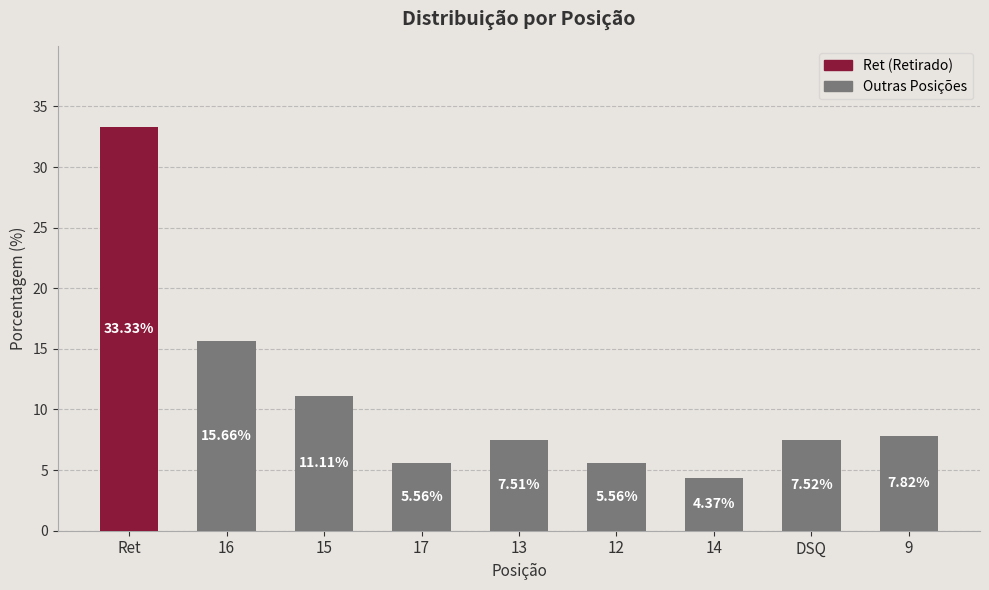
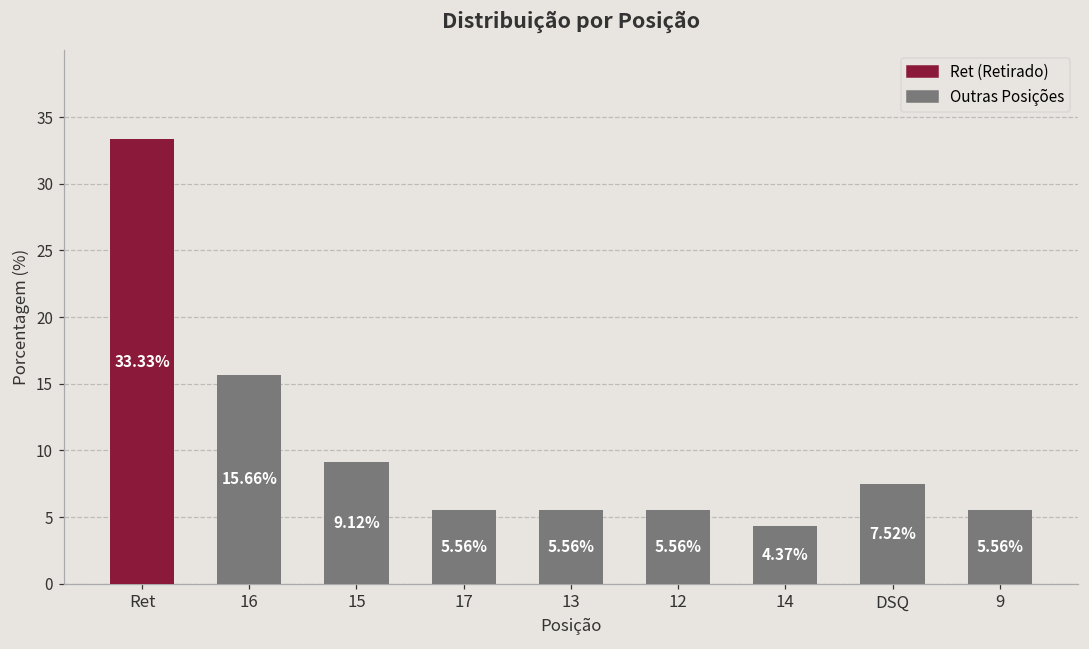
  {
    "Ret": "33.33%",
    "16": "15.66%",
-   "15": "11.11%",
+   "15": "9.12%",
    "17": "5.56%",
-   "13": "7.51%",
+   "13": "5.56%",
    "12": "5.56%",
    "14": "4.37%",
    "DSQ": "7.52%",
-   "9": "7.82%"
+   "9": "5.56%"
  }
